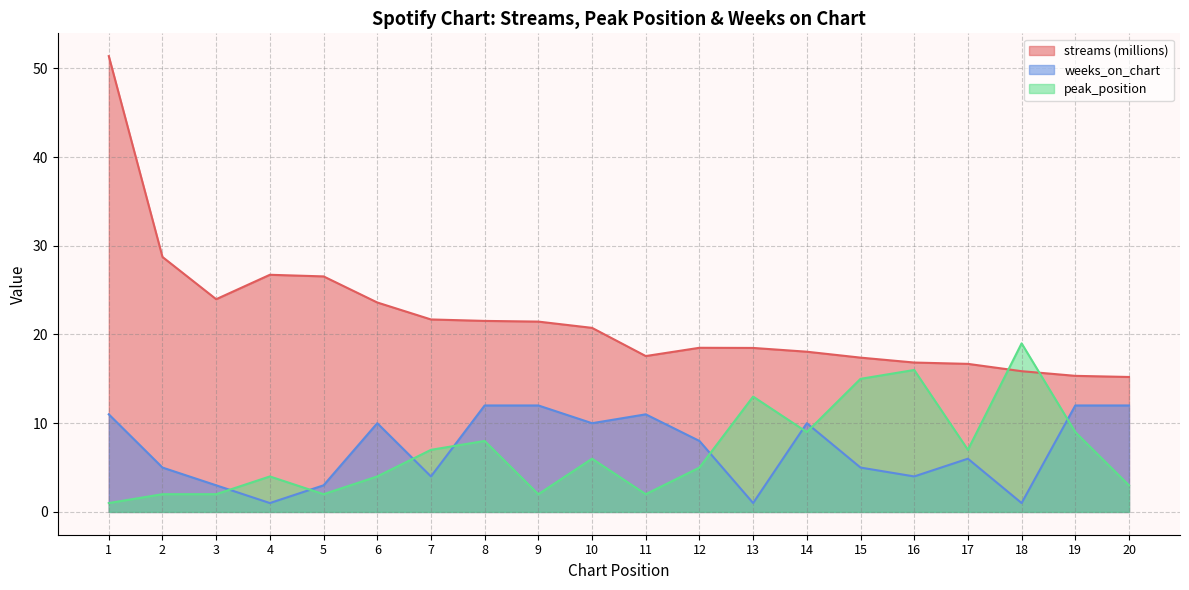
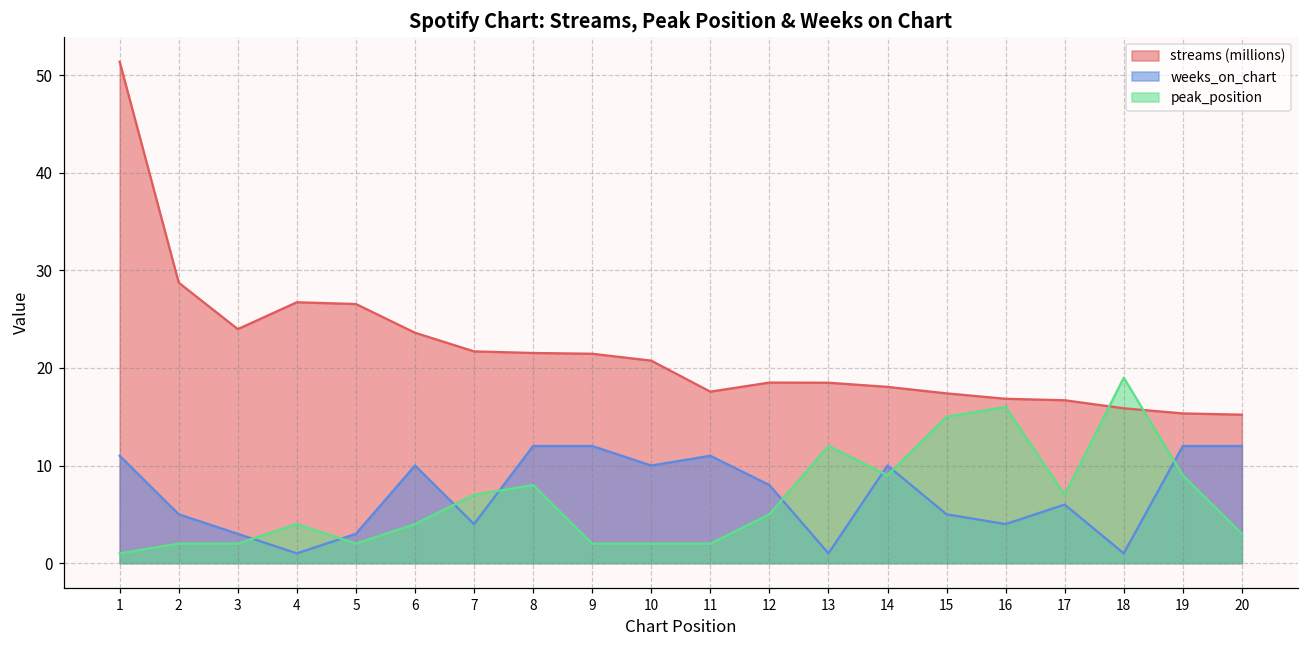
  {
    "streams (millions)": {
      "1": 51,
      "2": 29,
      "3": 24,
      "4": 27,
      "5": 27,
      "6": 24,
      "7": 22,
      "8": 22,
      "9": 21,
      "10": 21,
      "11": 18,
      "12": 19,
      "13": 18,
      "14": 18,
      "15": 17,
      "16": 17,
      "17": 17,
      "18": 16,
      "19": 15,
      "20": 15
    },
    "weeks_on_chart": {
      "1": 11,
      "2": 5,
      "3": 3,
      "4": 1,
      "5": 3,
      "6": 10,
      "7": 4,
      "8": 12,
      "9": 12,
      "10": 10,
      "11": 11,
      "12": 8,
      "13": 1,
      "14": 10,
      "15": 5,
      "16": 4,
      "17": 6,
      "18": 1,
      "19": 12,
      "20": 12
    },
    "peak_position": {
      "1": 1,
      "2": 2,
      "3": 2,
      "4": 4,
      "5": 2,
      "6": 4,
      "7": 7,
      "8": 8,
      "9": 2,
-     "10": 6,
+     "10": 2,
      "11": 2,
      "12": 5,
-     "13": 13,
+     "13": 12,
      "14": 9,
      "15": 15,
      "16": 16,
      "17": 7,
      "18": 19,
      "19": 9,
      "20": 3
    }
  }
